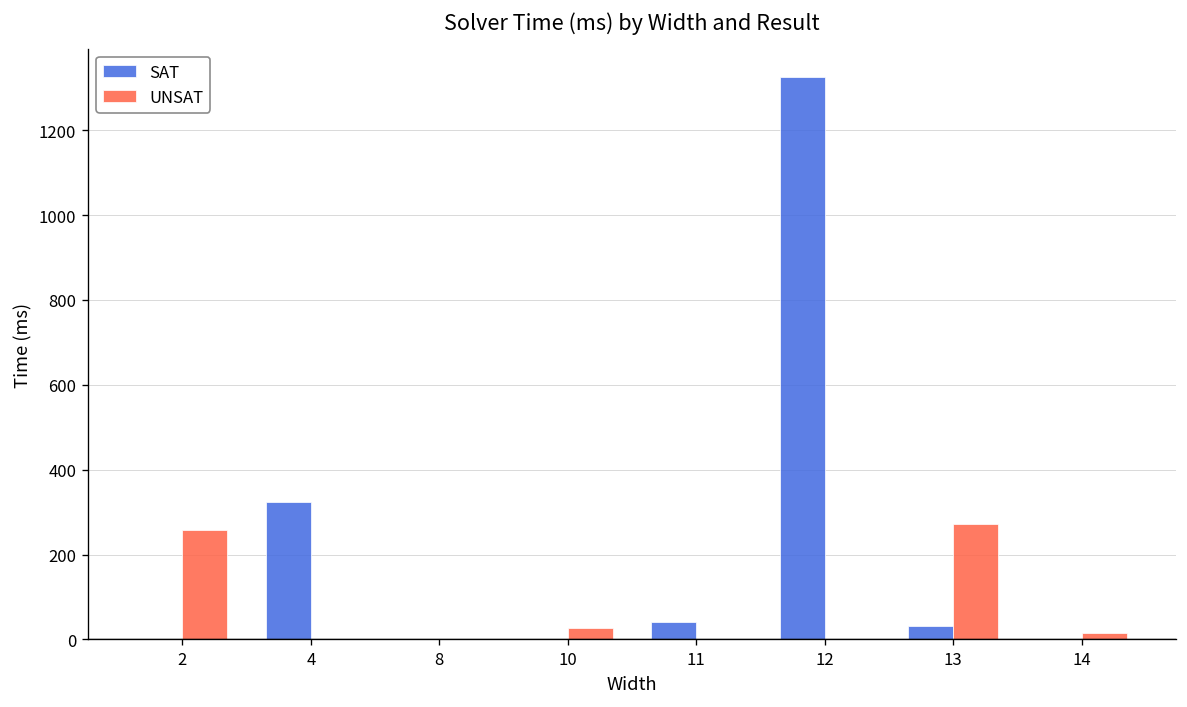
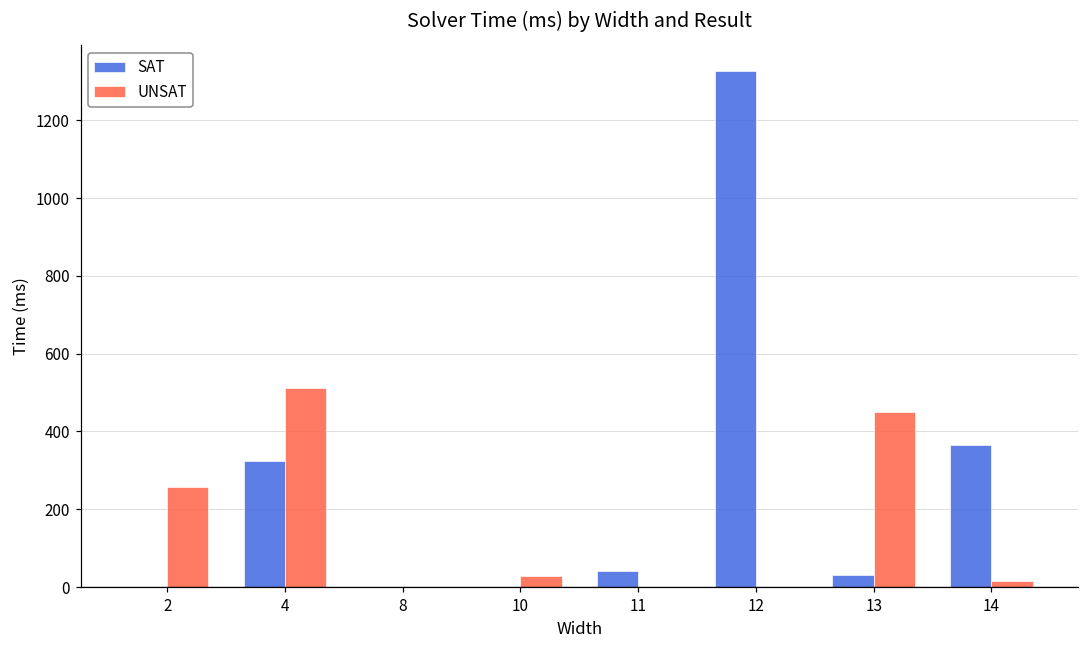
  {
    "SAT": {
      "2": 0,
      "4": 320,
      "8": 0,
      "11": 40,
      "12": 1330,
      "13": 30,
-     "14": 0
+     "14": 360
    },
    "UNSAT": {
      "2": 260,
-     "4": 0,
+     "4": 510,
      "8": 0,
      "10": 30,
      "11": 0,
      "12": 0,
-     "13": 270,
+     "13": 450,
      "14": 20
    }
  }
